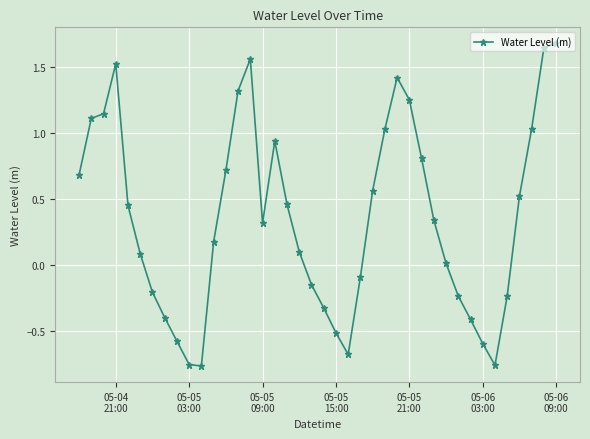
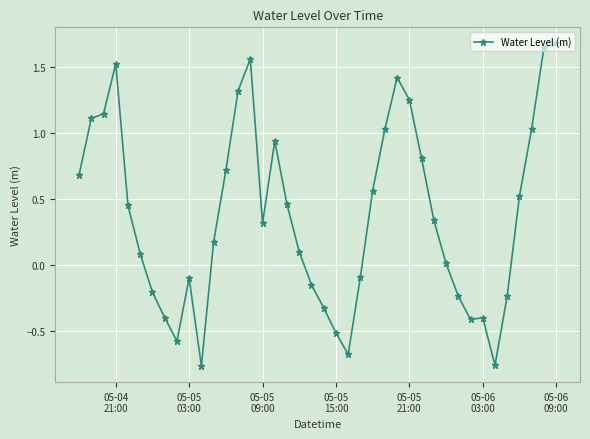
  {
    "05-04 21:00": 1.52,
-   "05-05 03:00": -0.75,
+   "05-05 03:00": -0.10,
    "05-05 09:00": 0.32,
    "05-05 15:00": -0.51,
    "05-05 21:00": 1.25,
-   "05-06 03:00": -0.60
+   "05-06 03:00": -0.40
  }
